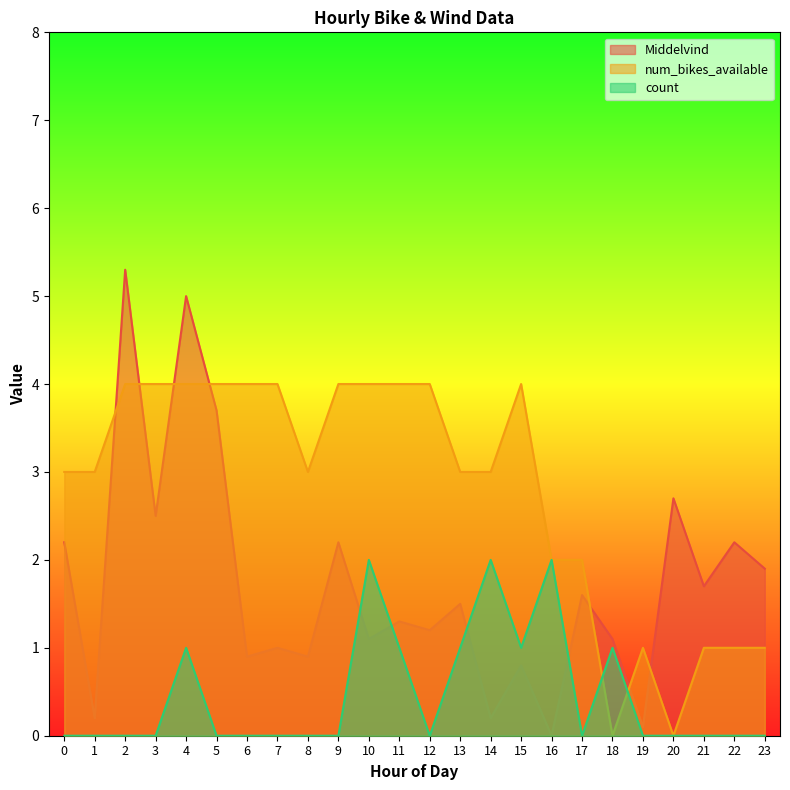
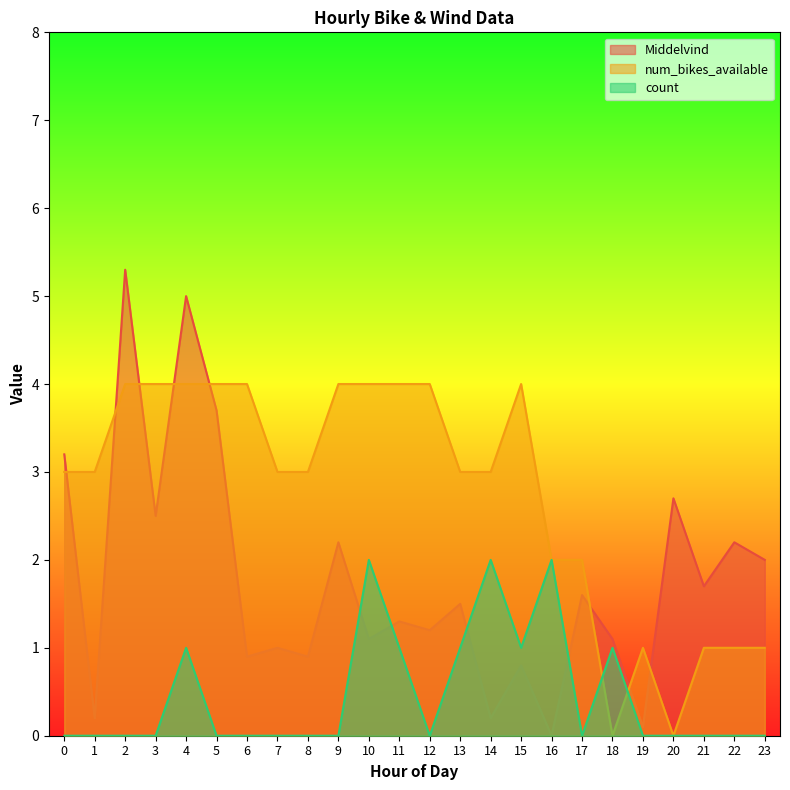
  {
    "Middelvind": {
-     "0": 2.2,
+     "0": 3.2,
      "1": 0.2,
      "2": 5.3,
      "3": 2.5,
      "4": 5.0,
      "5": 3.7,
      "6": 0.9,
      "7": 1.0,
      "8": 0.9,
      "9": 2.2,
      "10": 1.1,
      "11": 1.3,
      "12": 1.2,
      "13": 1.5,
      "14": 0.2,
      "15": 0.8,
      "16": 0.0,
      "17": 1.6,
      "18": 1.1,
      "19": 0.1,
      "20": 2.7,
      "21": 1.7,
      "22": 2.2,
-     "23": 1.9
+     "23": 2.0
    },
    "num_bikes_available": {
      "0": 3,
      "1": 3,
      "2": 4,
      "3": 4,
      "4": 4,
      "5": 4,
      "6": 4,
-     "7": 4,
+     "7": 3,
      "8": 3,
      "9": 4,
      "10": 4,
      "11": 4,
      "12": 4,
      "13": 3,
      "14": 3,
      "15": 4,
      "17": 2,
      "18": 0,
      "19": 1,
      "21": 1,
      "22": 1,
      "23": 1
    },
    "count": {
      "0": 0.0,
      "1": 0.0,
      "2": 0.0,
      "3": 0.0,
      "4": 1.0,
      "5": 0.0,
      "6": 0.0,
      "7": 0.0,
      "8": 0.0,
      "9": 0.0,
      "10": 2.0,
      "11": 1.0,
      "12": 0.0,
      "13": 1.0,
      "14": 2.0,
      "15": 1.0,
      "17": 0.0,
      "18": 1.0,
      "19": 0.0,
      "21": 0.0,
      "22": 0.0,
      "23": 0.0
    }
  }
